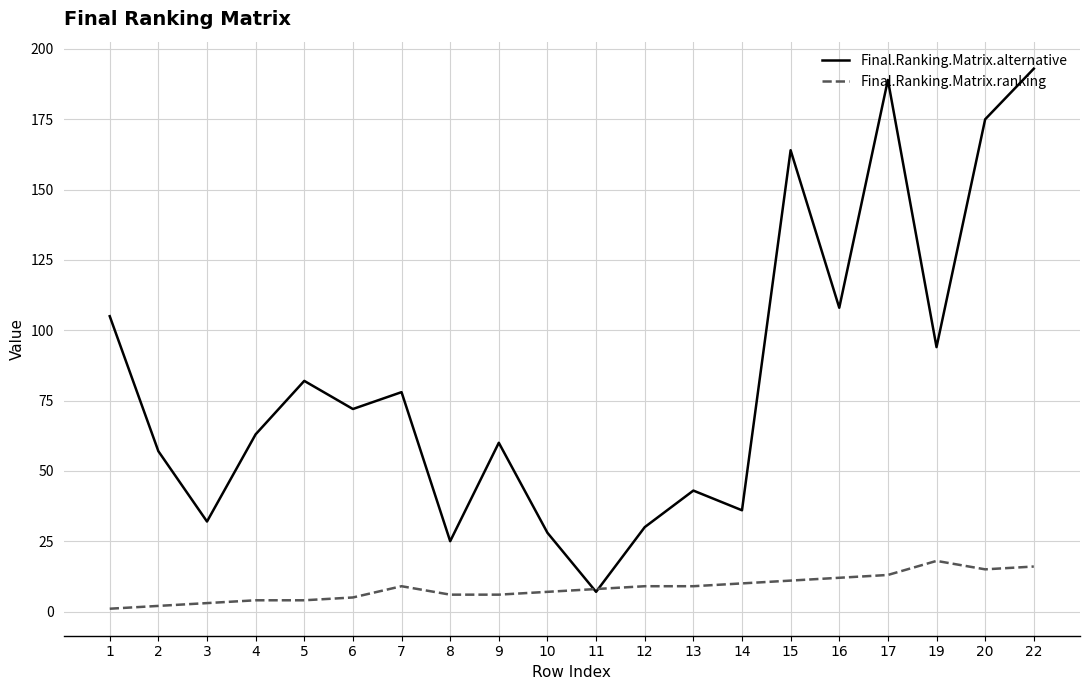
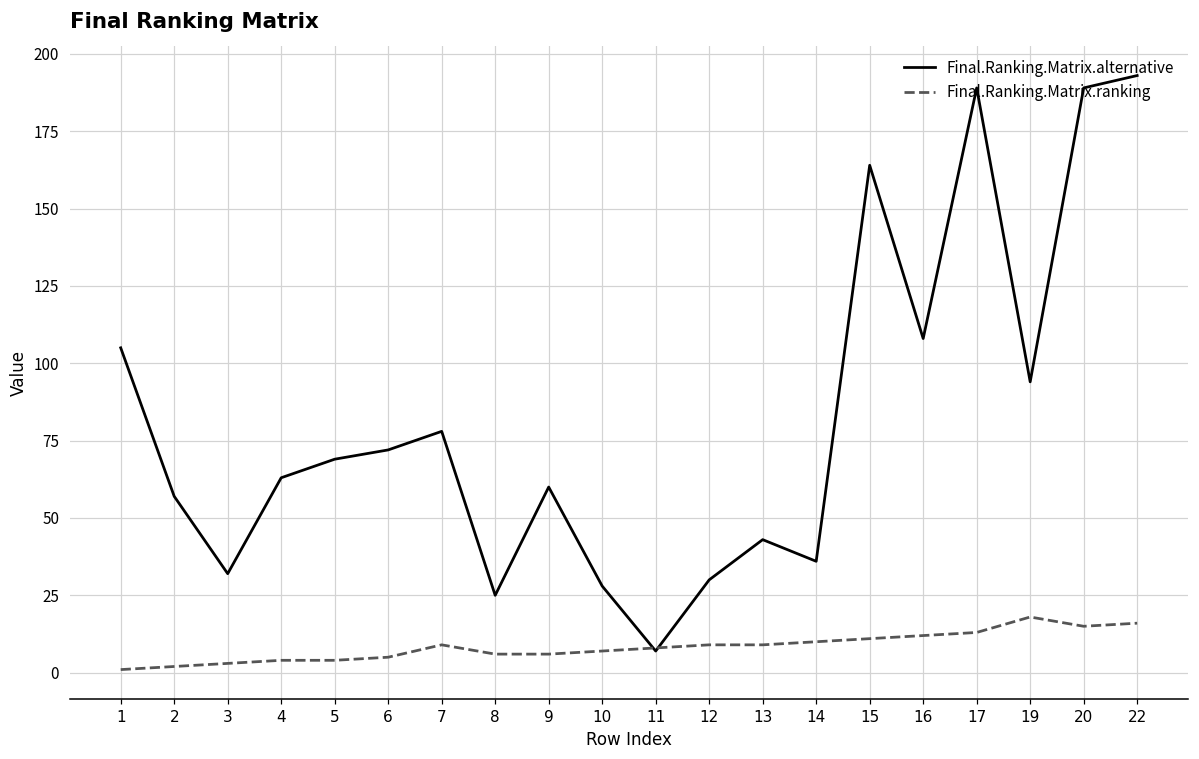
  {
    "Final.Ranking.Matrix.alternative": {
      "1": 105,
      "2": 57,
      "3": 32,
      "4": 63,
-     "5": 82,
+     "5": 69,
      "6": 72,
      "7": 78,
      "8": 25,
      "9": 60,
      "10": 28,
      "11": 7,
      "12": 30,
      "13": 43,
      "14": 36,
      "15": 164,
      "16": 108,
      "17": 189,
      "19": 94,
-     "20": 175,
+     "20": 189,
      "22": 193
    },
    "Final.Ranking.Matrix.ranking": {
      "1": 1,
      "2": 2,
      "3": 3,
      "4": 4,
      "5": 4,
      "6": 5,
      "7": 9,
      "8": 6,
      "9": 6,
      "10": 7,
      "11": 8,
      "12": 9,
      "13": 9,
      "14": 10,
      "15": 11,
      "16": 12,
      "17": 13,
      "19": 18,
      "20": 15,
      "22": 16
    }
  }
